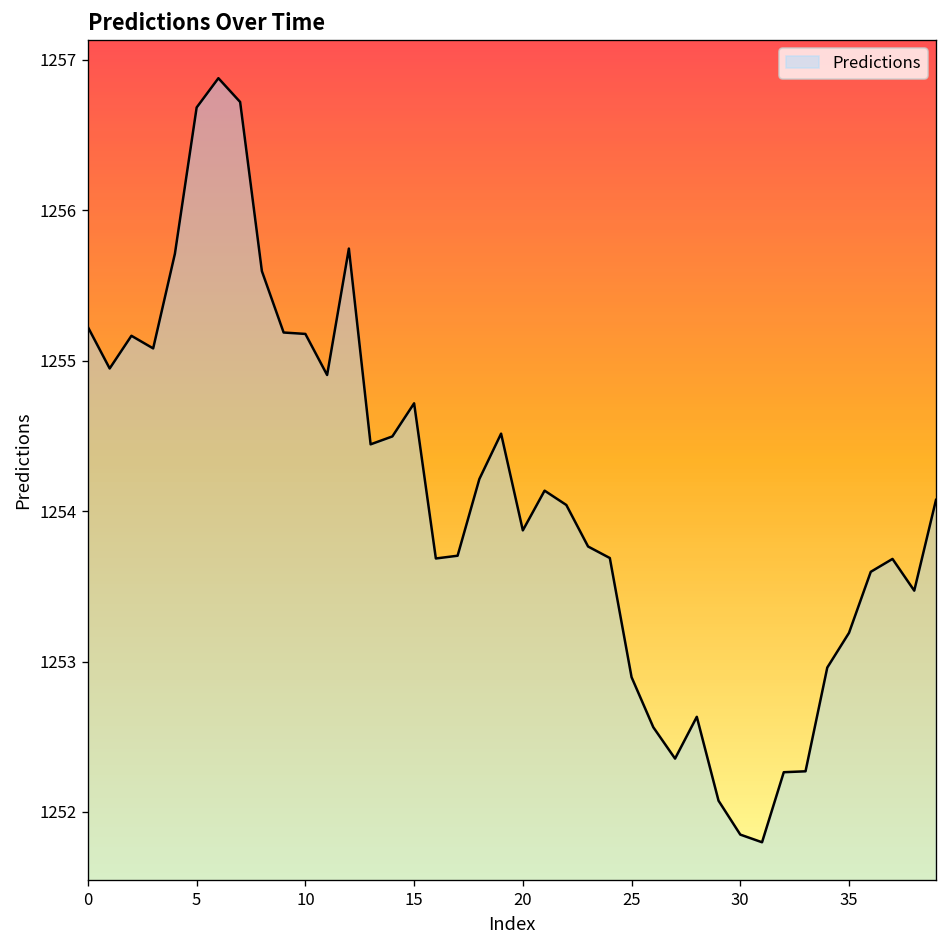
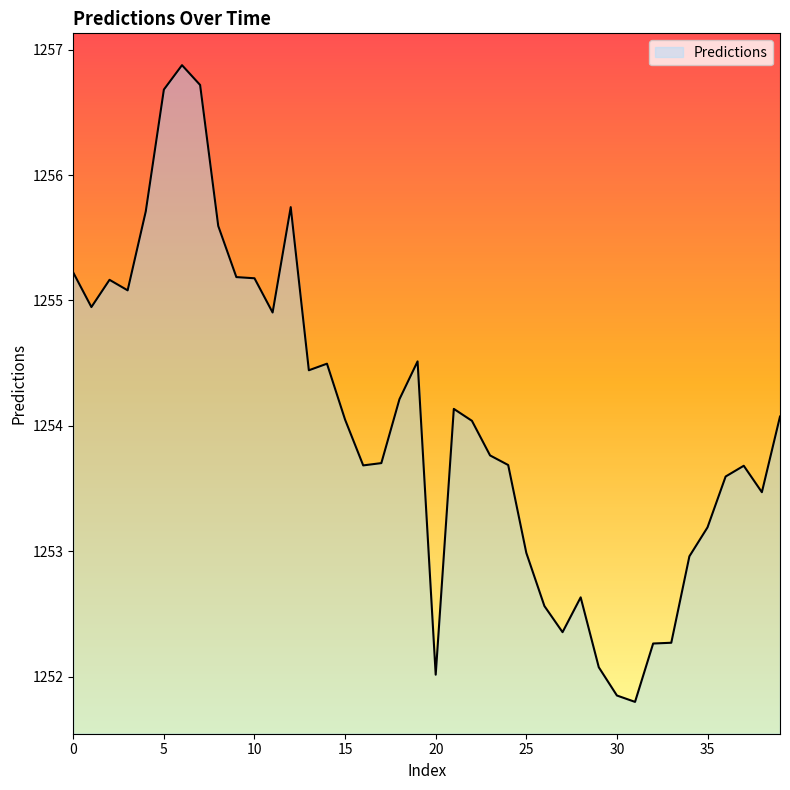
  {
    "0": 1255.22,
    "5": 1256.68,
    "10": 1255.18,
-   "15": 1254.72,
-   "20": 1253.87,
-   "25": 1252.90,
+   "15": 1254.05,
+   "20": 1252.02,
+   "25": 1252.99,
    "30": 1251.85,
    "35": 1253.19
  }
